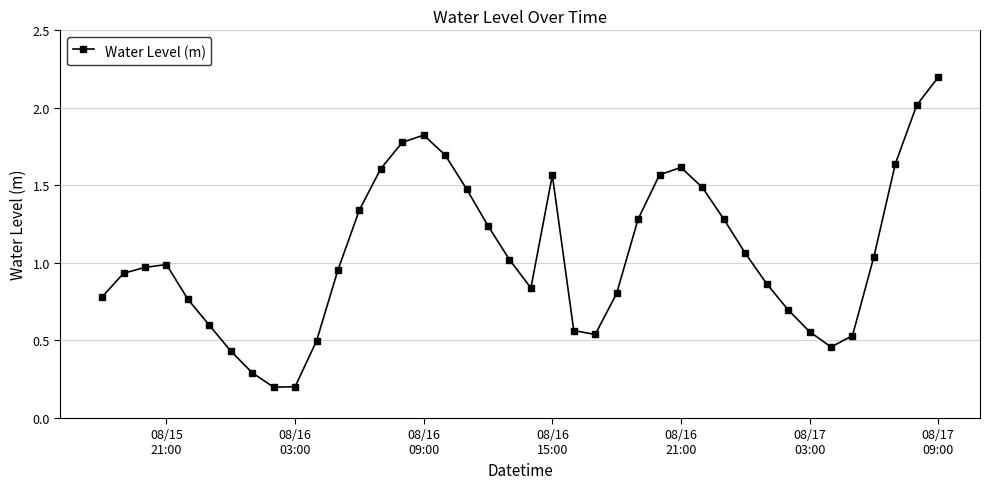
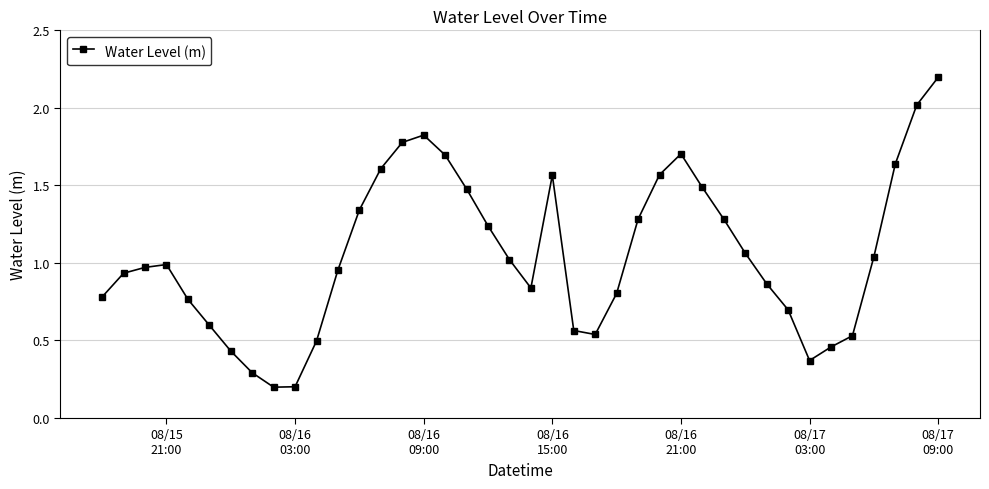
  {
    "08/15 21:00": 0.99,
    "08/16 03:00": 0.20,
    "08/16 09:00": 1.82,
    "08/16 15:00": 1.57,
-   "08/16 21:00": 1.62,
-   "08/17 03:00": 0.56,
+   "08/16 21:00": 1.70,
+   "08/17 03:00": 0.37,
    "08/17 09:00": 2.20
  }
